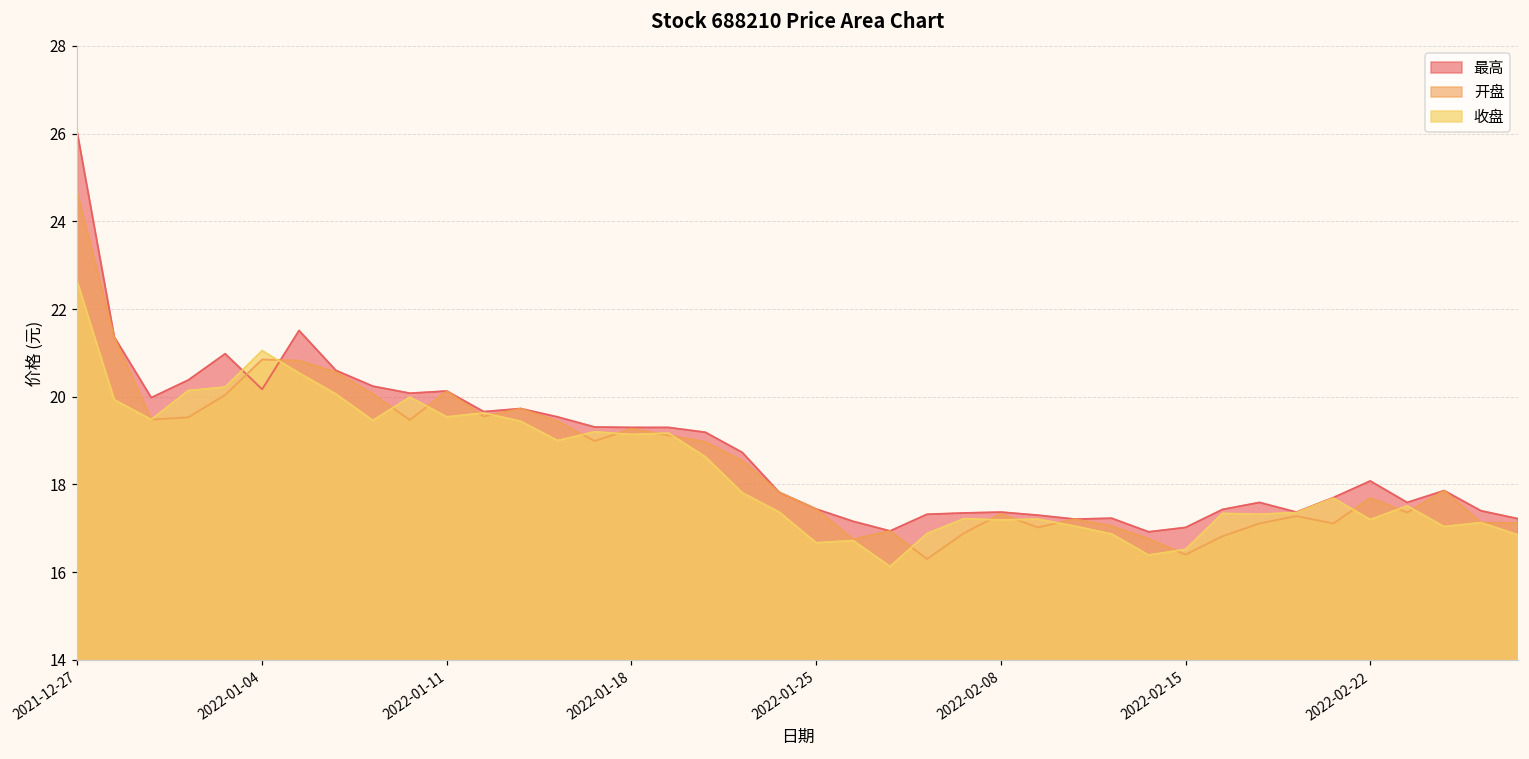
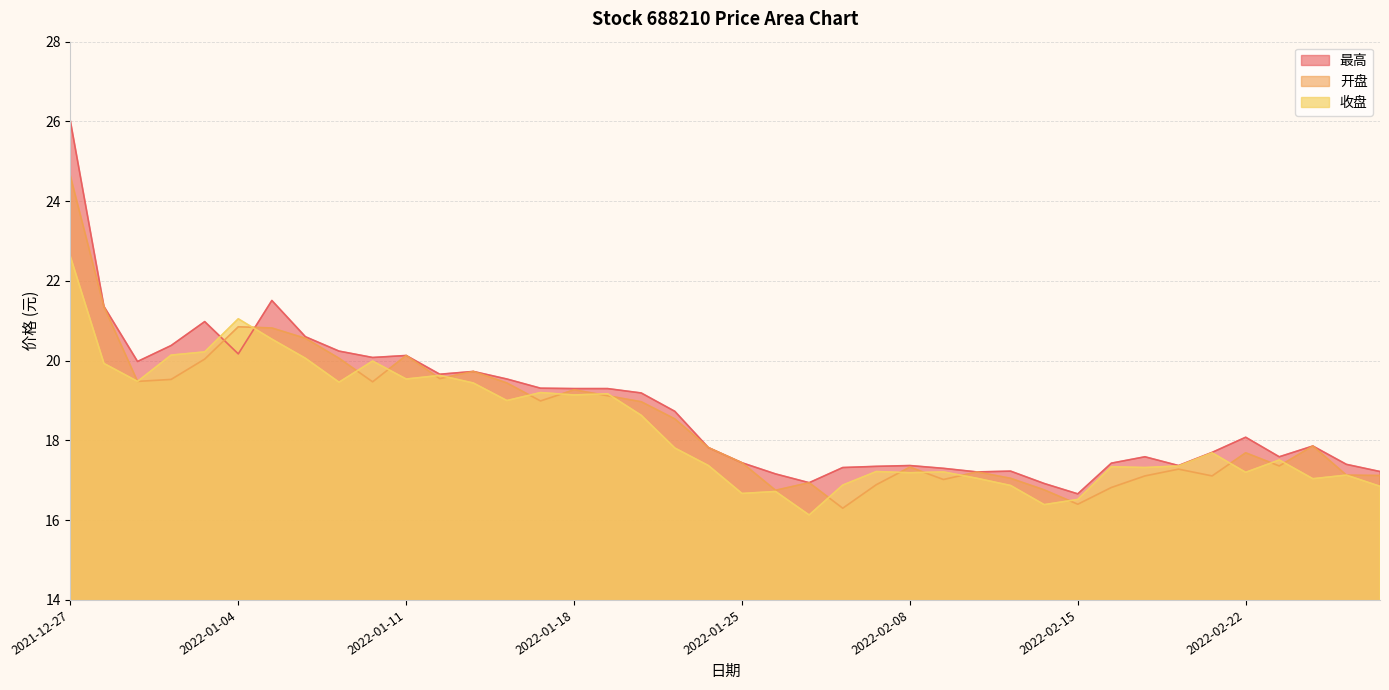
  {
    "最高": {
      "2021-12-27": 26.0,
      "2022-01-04": 20.2,
-     "2022-02-15": 17.0,
+     "2022-02-15": 16.7,
      "2022-02-22": 18.1
    }
  }
